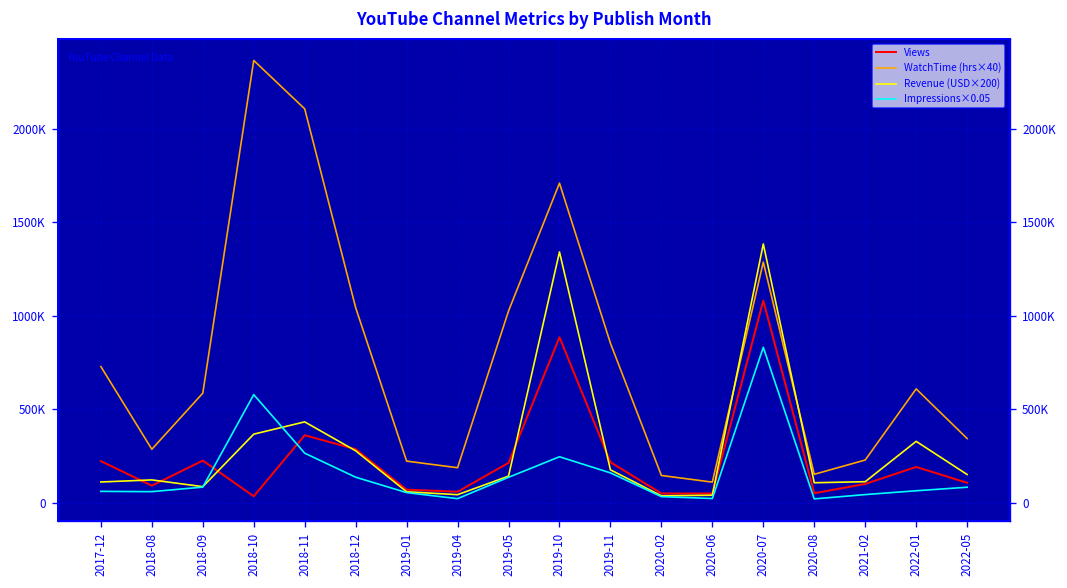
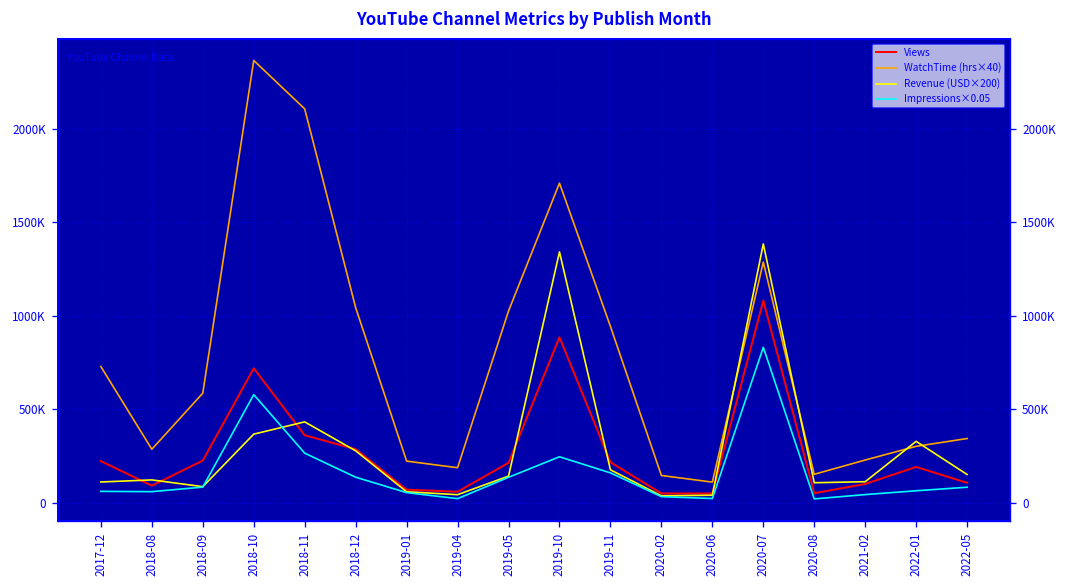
  {
    "Views": {
      "2017-12": 220000,
      "2018-08": 90000,
      "2018-09": 220000,
-     "2018-10": 30000,
+     "2018-10": 720000,
      "2018-11": 360000,
      "2019-05": 210000,
      "2019-10": 890000,
      "2019-11": 220000,
      "2020-07": 1080000,
      "2020-08": 50000,
      "2022-01": 190000,
      "2022-05": 110000
    },
    "WatchTime (hrs×40)": {
      "2017-12": 730000,
      "2018-08": 290000,
      "2018-09": 590000,
      "2018-10": 2370000,
      "2018-11": 2110000,
      "2018-12": 1040000,
      "2019-01": 220000,
      "2019-04": 190000,
      "2019-05": 1030000,
      "2019-10": 1710000,
-     "2019-11": 850000,
+     "2019-11": 940000,
      "2020-02": 140000,
      "2020-06": 110000,
      "2020-07": 1290000,
      "2020-08": 150000,
      "2021-02": 230000,
-     "2022-01": 610000,
+     "2022-01": 300000,
      "2022-05": 340000
    },
    "Revenue (USD×200)": {
      "2017-12": 110000,
      "2018-08": 120000,
      "2018-10": 370000,
      "2018-11": 430000,
      "2019-10": 1340000,
      "2019-11": 180000,
      "2020-07": 1380000,
      "2020-08": 110000,
      "2022-01": 330000,
      "2022-05": 150000
    },
    "Impressions×0.05": {
      "2017-12": 60000,
      "2018-08": 60000,
      "2018-10": 580000,
      "2018-11": 260000,
      "2018-12": 140000,
      "2019-04": 20000,
      "2019-10": 250000,
      "2019-11": 160000,
      "2020-06": 20000,
      "2020-07": 830000,
      "2020-08": 20000,
      "2021-02": 40000,
      "2022-01": 60000,
      "2022-05": 80000
    }
  }
